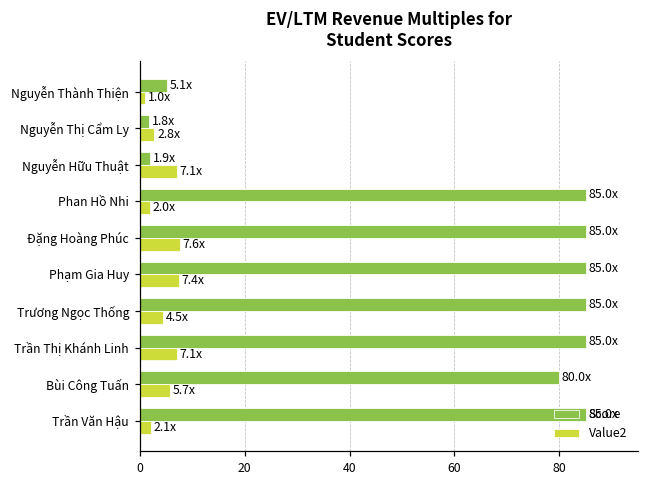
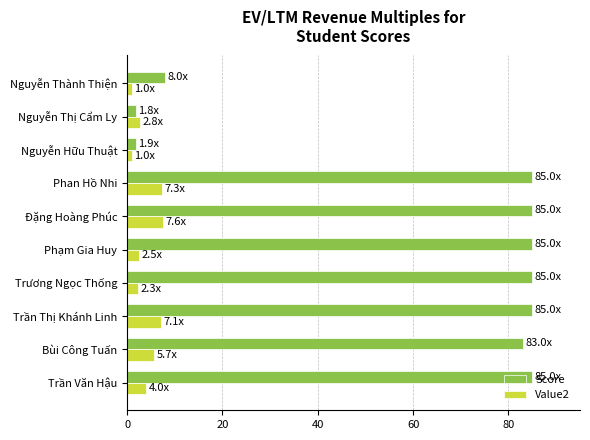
  {
    "Score": {
-     "Nguyễn Thành Thiện": "5.1x",
+     "Nguyễn Thành Thiện": "8.0x",
      "Nguyễn Thị Cẩm Ly": "1.8x",
      "Nguyễn Hữu Thuật": "1.9x",
      "Phan Hồ Nhi": "85.0x",
      "Đặng Hoàng Phúc": "85.0x",
      "Phạm Gia Huy": "85.0x",
      "Trương Ngọc Thống": "85.0x",
      "Trần Thị Khánh Linh": "85.0x",
-     "Bùi Công Tuấn": "80.0x",
+     "Bùi Công Tuấn": "83.0x",
      "Trần Văn Hậu": "85.0x"
    },
    "Value2": {
      "Nguyễn Thành Thiện": "1.0x",
      "Nguyễn Thị Cẩm Ly": "2.8x",
-     "Nguyễn Hữu Thuật": "7.1x",
-     "Phan Hồ Nhi": "2.0x",
+     "Nguyễn Hữu Thuật": "1.0x",
+     "Phan Hồ Nhi": "7.3x",
      "Đặng Hoàng Phúc": "7.6x",
-     "Phạm Gia Huy": "7.4x",
-     "Trương Ngọc Thống": "4.5x",
+     "Phạm Gia Huy": "2.5x",
+     "Trương Ngọc Thống": "2.3x",
      "Trần Thị Khánh Linh": "7.1x",
      "Bùi Công Tuấn": "5.7x",
-     "Trần Văn Hậu": "2.1x"
+     "Trần Văn Hậu": "4.0x"
    }
  }
